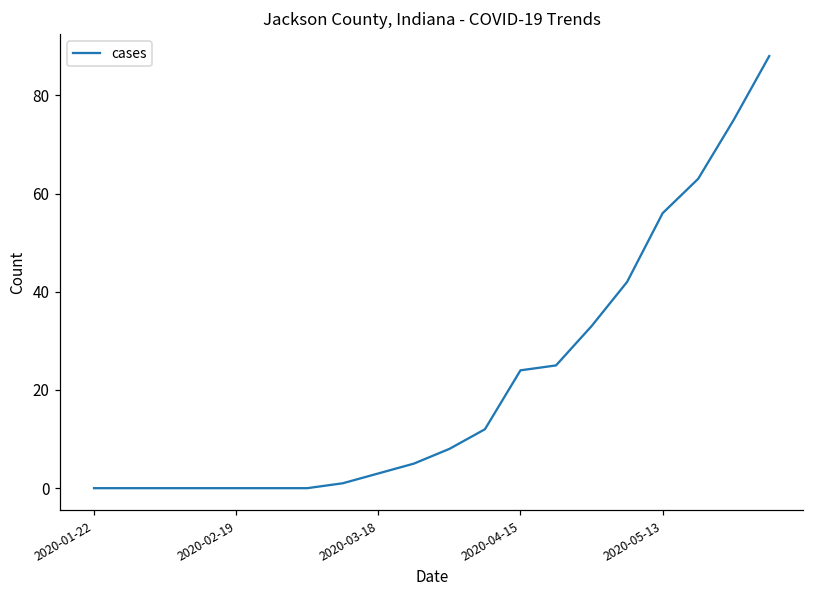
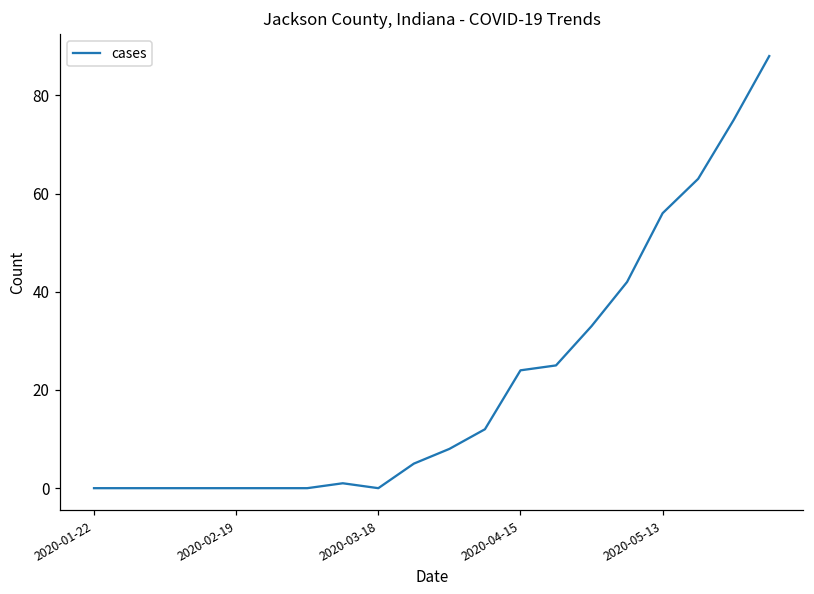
  {
    "2020-01-22": 0,
    "2020-02-19": 0,
-   "2020-03-18": 3,
+   "2020-03-18": 0,
    "2020-04-15": 24,
    "2020-05-13": 56
  }
